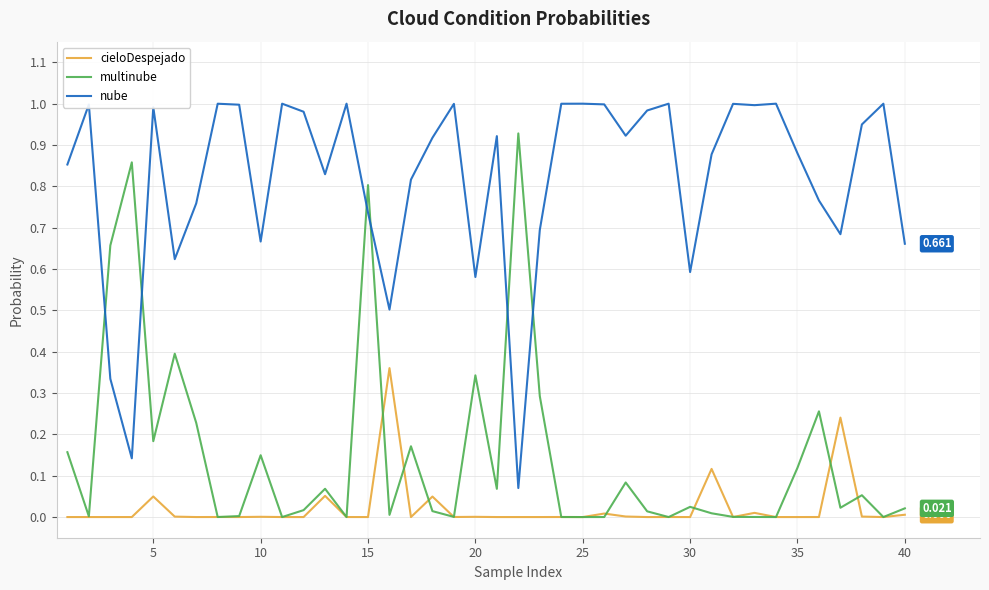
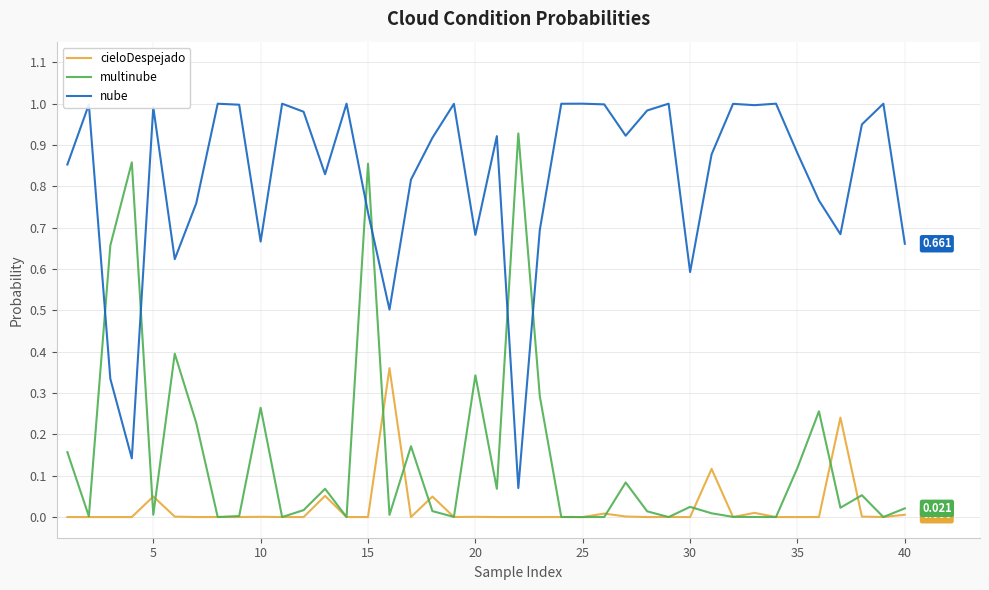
  {
    "cieloDespejado": {
      "5": 0.05,
      "10": 0.00,
      "15": 0.00,
      "20": 0.00,
      "30": 0.00,
      "35": 0.00
    },
    "multinube": {
-     "5": 0.18,
-     "10": 0.15,
-     "15": 0.80,
+     "5": 0.01,
+     "10": 0.26,
+     "15": 0.85,
      "20": 0.34,
      "30": 0.02,
      "35": 0.12
    },
    "nube": {
      "10": 0.67,
      "15": 0.74,
-     "20": 0.58,
+     "20": 0.68,
      "25": 1.00,
      "30": 0.59,
      "35": 0.88
    }
  }
